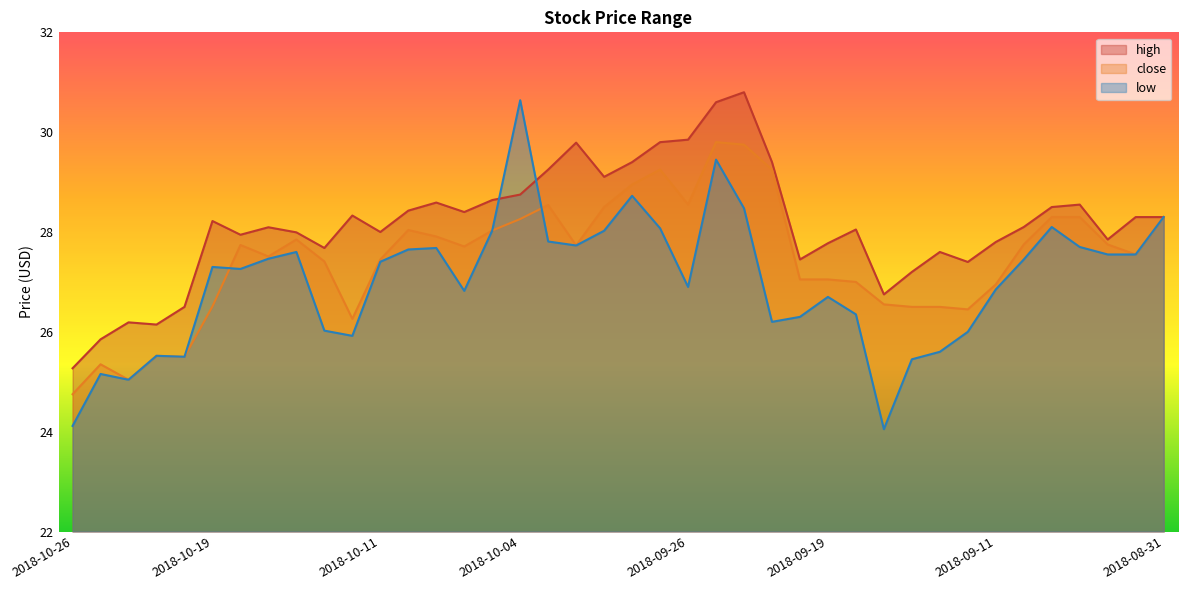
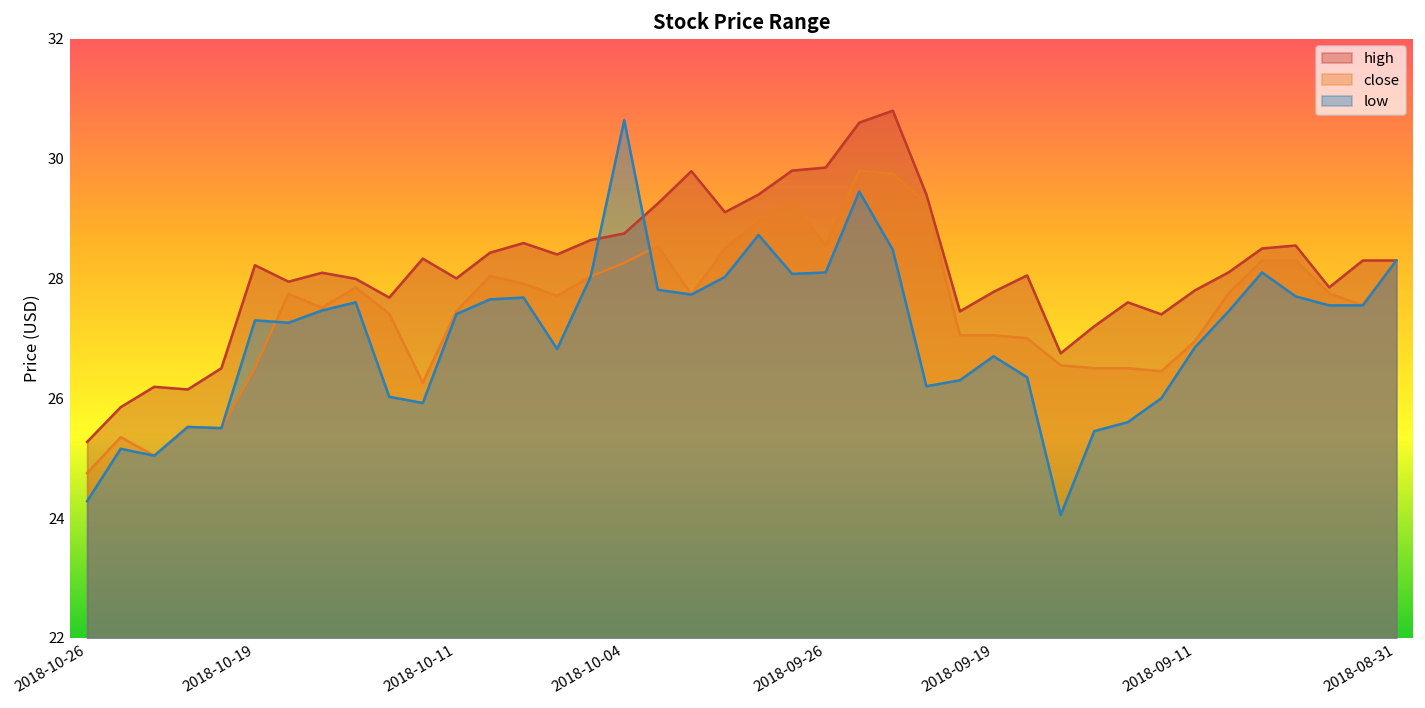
  {
    "low": {
-     "2018-10-26": 24.1,
+     "2018-10-26": 24.3,
      "2018-10-19": 27.3,
      "2018-10-04": 30.6,
-     "2018-09-26": 26.9,
+     "2018-09-26": 28.1,
      "2018-09-19": 26.7,
      "2018-09-11": 26.9
    }
  }
